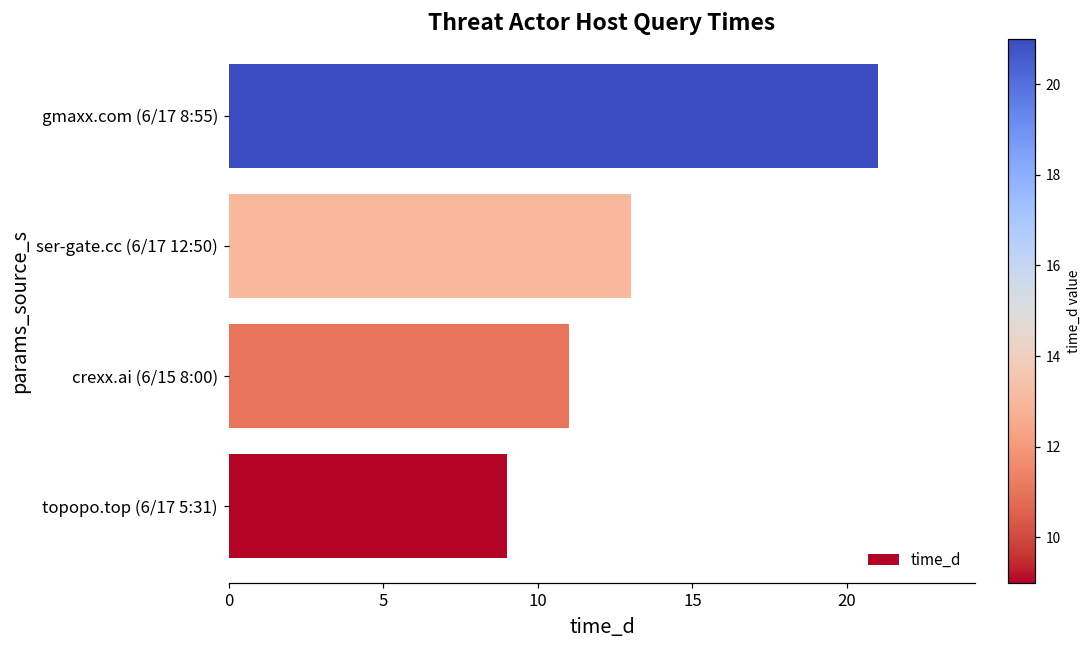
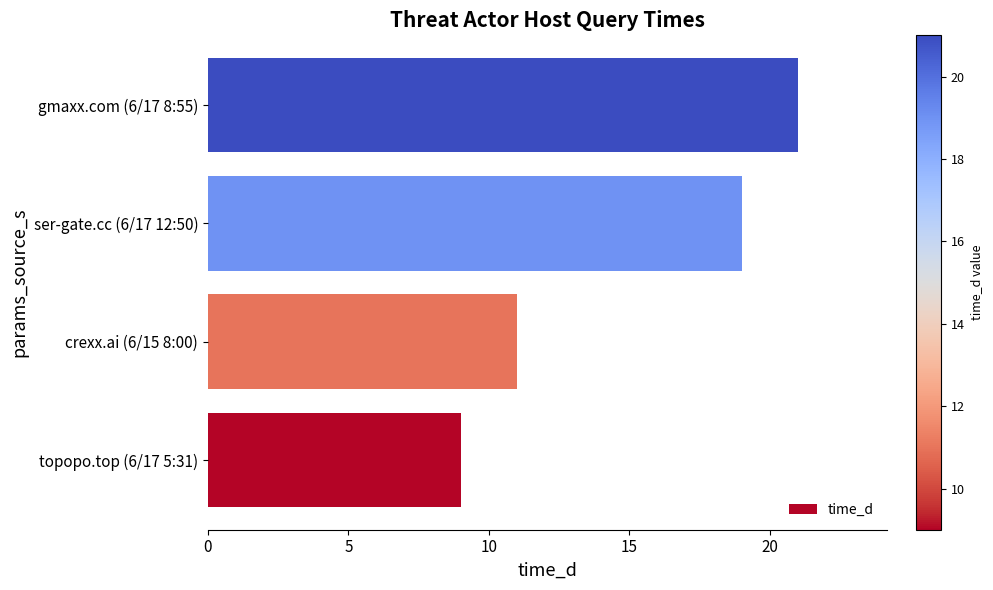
  {
    "gmaxx.com (6/17 8:55)": 21,
-   "ser-gate.cc (6/17 12:50)": 13,
+   "ser-gate.cc (6/17 12:50)": 19,
    "crexx.ai (6/15 8:00)": 11,
    "topopo.top (6/17 5:31)": 9
  }
